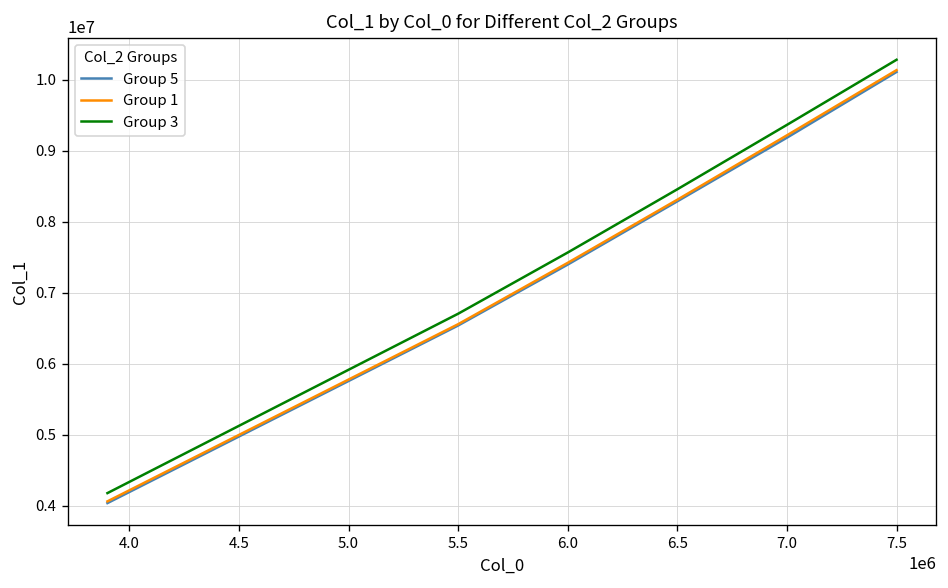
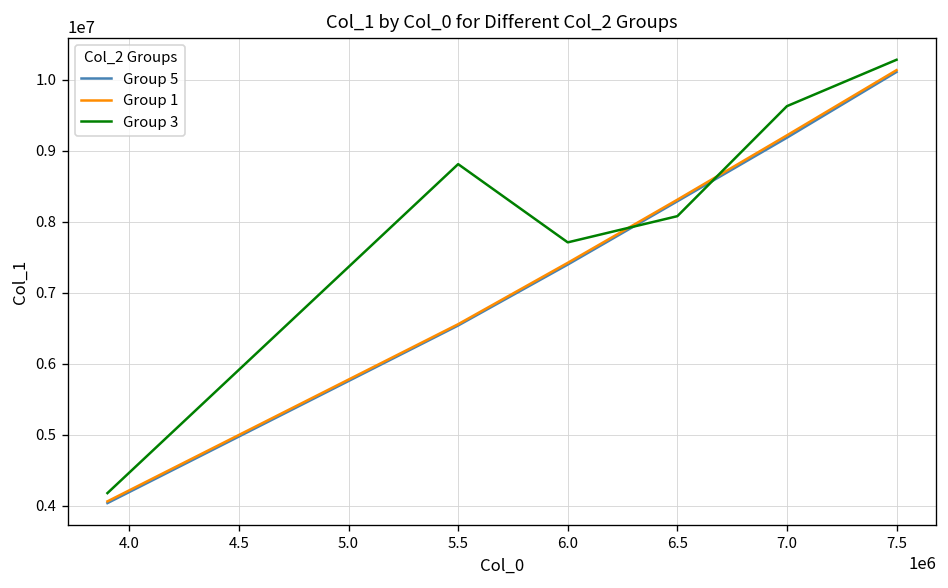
  {
    "Group 3": {
-     "5.5": 6700000,
-     "6.0": 7600000,
-     "6.5": 8500000,
-     "7.0": 9400000,
+     "5.5": 8800000,
+     "6.0": 7700000,
+     "6.5": 8100000,
+     "7.0": 9600000,
      "7.5": 10300000
    }
  }
